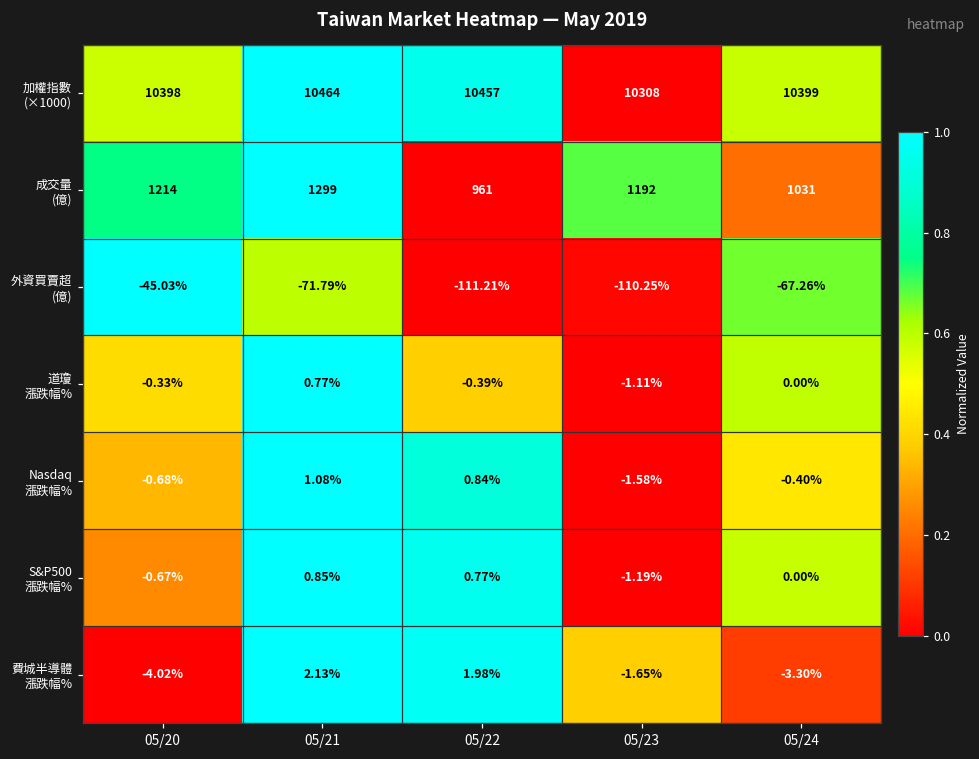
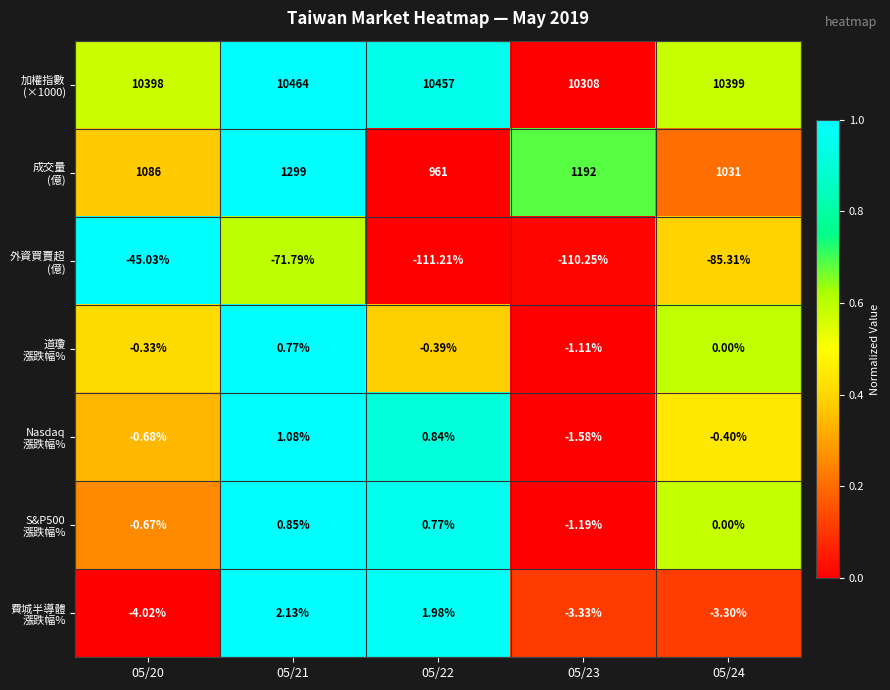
  {
    "加權指數 (×1000)": {
      "05/20": "10398",
      "05/21": "10464",
      "05/22": "10457",
      "05/23": "10308",
      "05/24": "10399"
    },
    "成交量 (億)": {
-     "05/20": "1214",
+     "05/20": "1086",
      "05/21": "1299",
      "05/22": "961",
      "05/23": "1192",
      "05/24": "1031"
    },
    "外資買賣超 (億)": {
      "05/20": "-45.03%",
      "05/21": "-71.79%",
      "05/22": "-111.21%",
      "05/23": "-110.25%",
-     "05/24": "-67.26%"
+     "05/24": "-85.31%"
    },
    "道瓊 漲跌幅%": {
      "05/20": "-0.33%",
      "05/21": "0.77%",
      "05/22": "-0.39%",
      "05/23": "-1.11%",
      "05/24": "0.00%"
    },
    "Nasdaq 漲跌幅%": {
      "05/20": "-0.68%",
      "05/21": "1.08%",
      "05/22": "0.84%",
      "05/23": "-1.58%",
      "05/24": "-0.40%"
    },
    "S&P500 漲跌幅%": {
      "05/20": "-0.67%",
      "05/21": "0.85%",
      "05/22": "0.77%",
      "05/23": "-1.19%",
      "05/24": "0.00%"
    },
    "費城半導體 漲跌幅%": {
      "05/20": "-4.02%",
      "05/21": "2.13%",
      "05/22": "1.98%",
-     "05/23": "-1.65%",
+     "05/23": "-3.33%",
      "05/24": "-3.30%"
    }
  }
